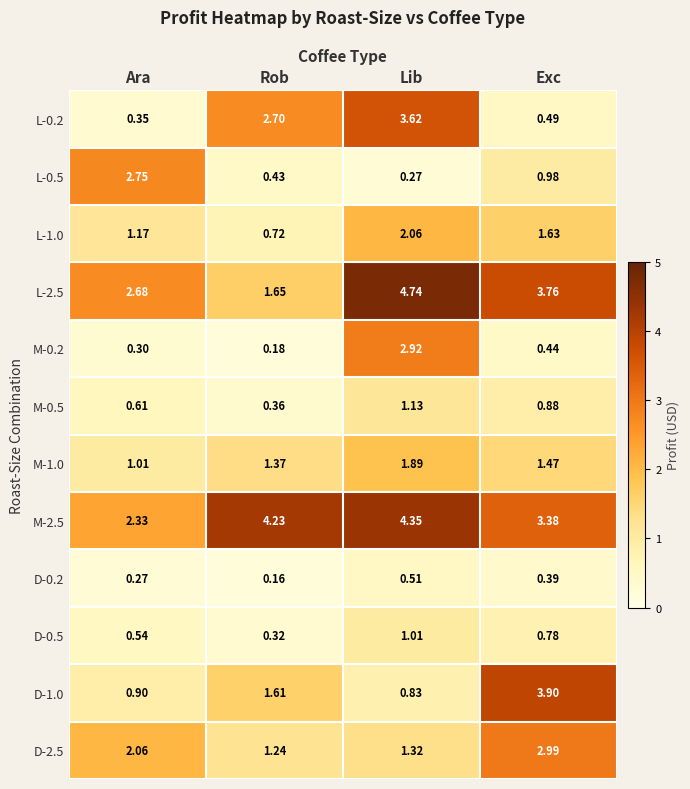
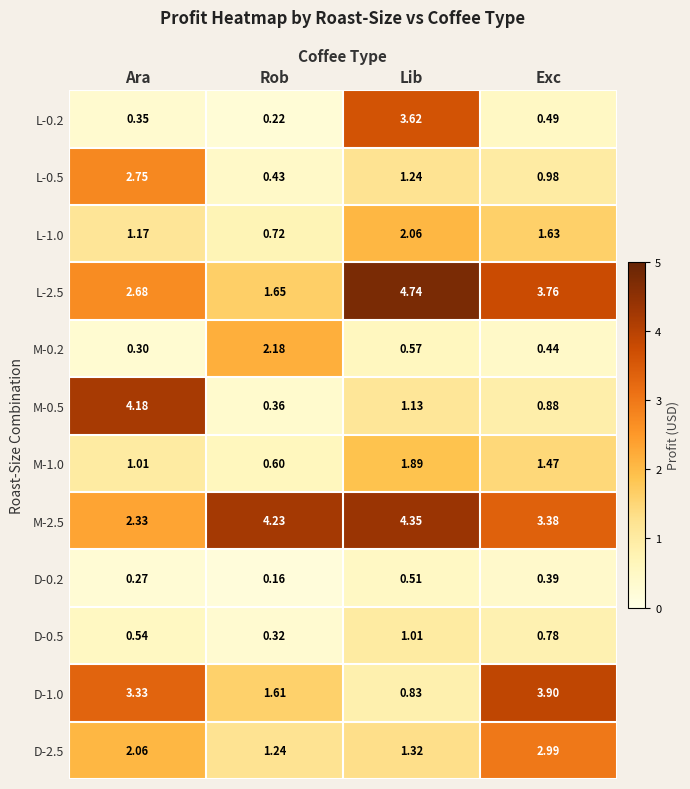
  {
    "L-0.2": {
      "Ara": 0.35,
-     "Rob": 2.70,
+     "Rob": 0.22,
      "Lib": 3.62,
      "Exc": 0.49
    },
    "L-0.5": {
      "Ara": 2.75,
      "Rob": 0.43,
-     "Lib": 0.27,
+     "Lib": 1.24,
      "Exc": 0.98
    },
    "L-1.0": {
      "Ara": 1.17,
      "Rob": 0.72,
      "Lib": 2.06,
      "Exc": 1.63
    },
    "L-2.5": {
      "Ara": 2.68,
      "Rob": 1.65,
      "Lib": 4.74,
      "Exc": 3.76
    },
    "M-0.2": {
      "Ara": 0.30,
-     "Rob": 0.18,
-     "Lib": 2.92,
+     "Rob": 2.18,
+     "Lib": 0.57,
      "Exc": 0.44
    },
    "M-0.5": {
-     "Ara": 0.61,
+     "Ara": 4.18,
      "Rob": 0.36,
      "Lib": 1.13,
      "Exc": 0.88
    },
    "M-1.0": {
      "Ara": 1.01,
-     "Rob": 1.37,
+     "Rob": 0.60,
      "Lib": 1.89,
      "Exc": 1.47
    },
    "M-2.5": {
      "Ara": 2.33,
      "Rob": 4.23,
      "Lib": 4.35,
      "Exc": 3.38
    },
    "D-0.2": {
      "Ara": 0.27,
      "Rob": 0.16,
      "Lib": 0.51,
      "Exc": 0.39
    },
    "D-0.5": {
      "Ara": 0.54,
      "Rob": 0.32,
      "Lib": 1.01,
      "Exc": 0.78
    },
    "D-1.0": {
-     "Ara": 0.90,
+     "Ara": 3.33,
      "Rob": 1.61,
      "Lib": 0.83,
      "Exc": 3.90
    },
    "D-2.5": {
      "Ara": 2.06,
      "Rob": 1.24,
      "Lib": 1.32,
      "Exc": 2.99
    }
  }
